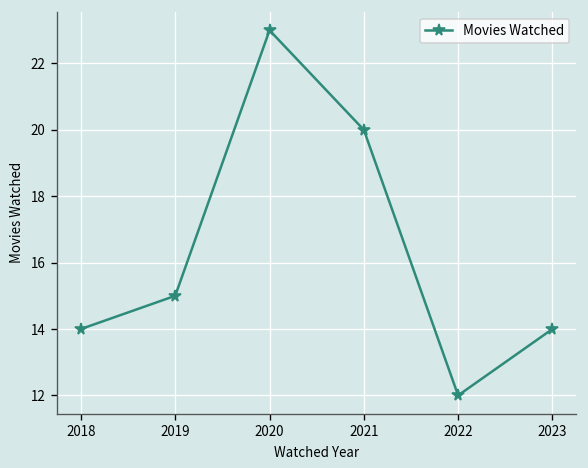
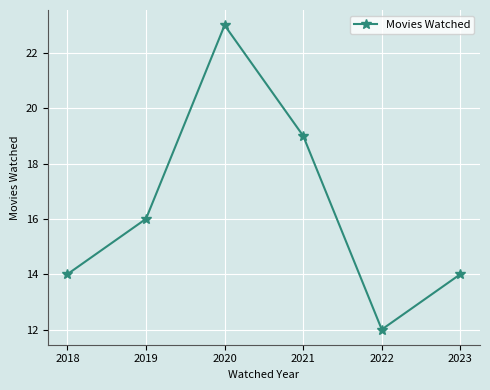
  {
    "2018": 14,
-   "2019": 15,
+   "2019": 16,
    "2020": 23,
-   "2021": 20,
+   "2021": 19,
    "2022": 12,
    "2023": 14
  }
